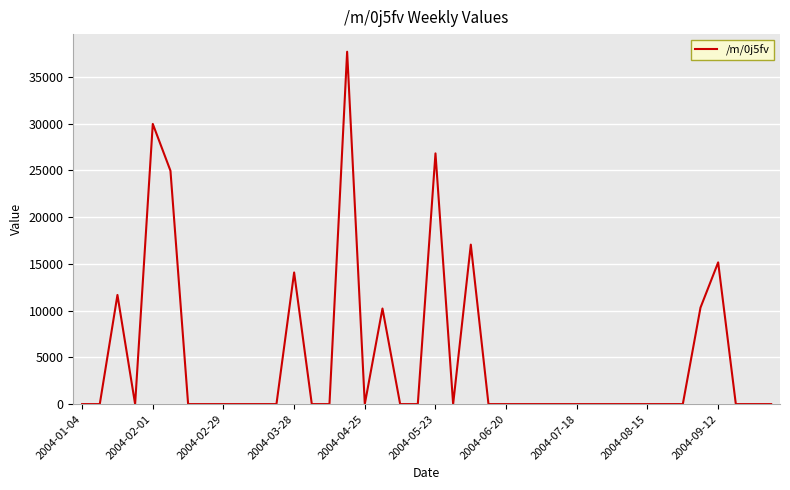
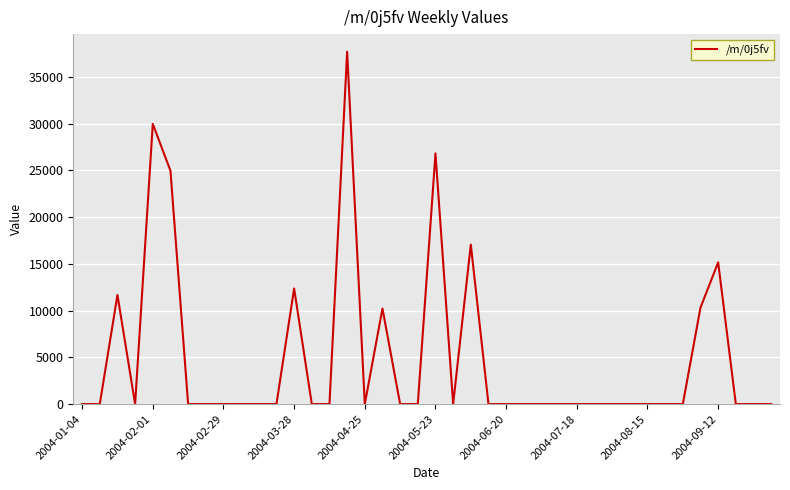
  {
    "2004-01-04": 0,
    "2004-02-01": 30000,
    "2004-02-29": 0,
-   "2004-03-28": 14000,
+   "2004-03-28": 12000,
    "2004-04-25": 0,
    "2004-05-23": 27000,
    "2004-06-20": 0,
    "2004-07-18": 0,
    "2004-08-15": 0,
    "2004-09-12": 15000
  }
